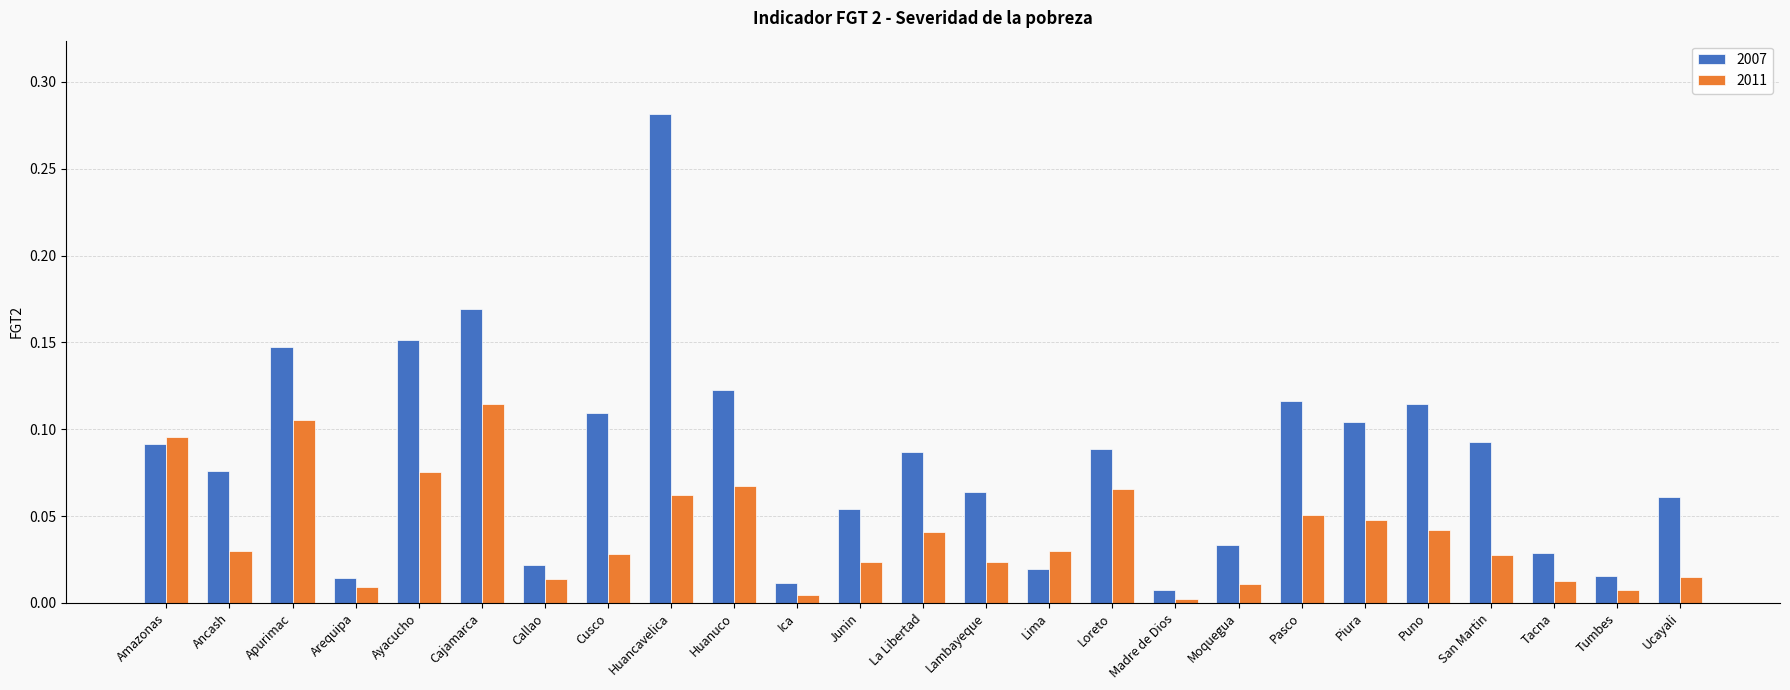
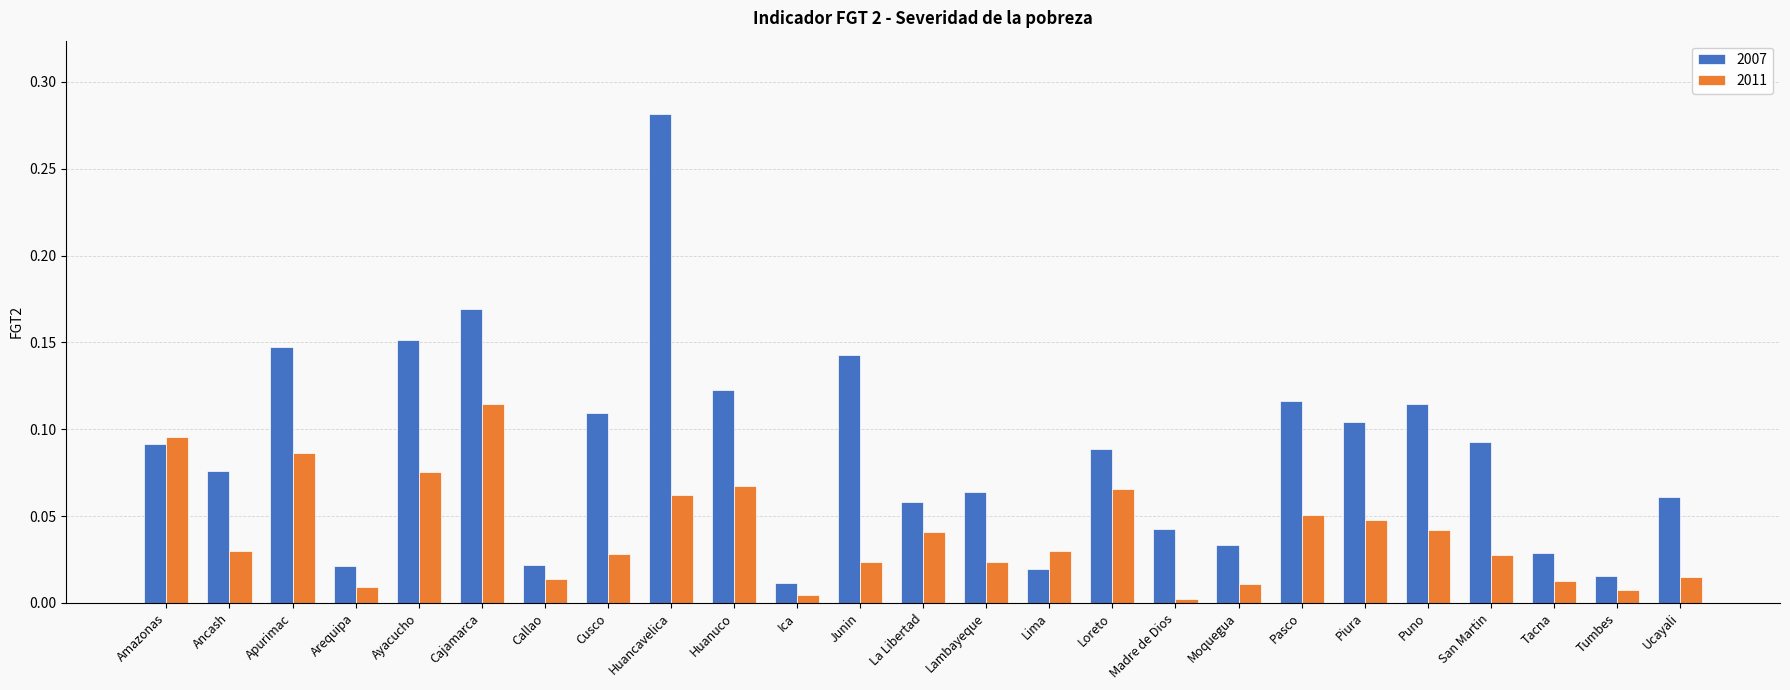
  {
    "2007": {
      "Amazonas": 0.092,
      "Ancash": 0.076,
      "Apurimac": 0.147,
-     "Arequipa": 0.014,
+     "Arequipa": 0.021,
      "Ayacucho": 0.151,
      "Cajamarca": 0.169,
      "Callao": 0.022,
      "Cusco": 0.109,
      "Huancavelica": 0.282,
      "Huanuco": 0.123,
      "Ica": 0.011,
-     "Junin": 0.054,
-     "La Libertad": 0.087,
+     "Junin": 0.143,
+     "La Libertad": 0.058,
      "Lambayeque": 0.064,
      "Lima": 0.020,
      "Loreto": 0.089,
-     "Madre de Dios": 0.007,
+     "Madre de Dios": 0.043,
      "Moquegua": 0.033,
      "Pasco": 0.116,
      "Piura": 0.104,
      "Puno": 0.114,
      "San Martin": 0.093,
      "Tacna": 0.029,
      "Tumbes": 0.016,
      "Ucayali": 0.061
    },
    "2011": {
      "Amazonas": 0.096,
      "Ancash": 0.030,
-     "Apurimac": 0.106,
+     "Apurimac": 0.086,
      "Arequipa": 0.009,
      "Ayacucho": 0.076,
      "Cajamarca": 0.115,
      "Callao": 0.014,
      "Cusco": 0.028,
      "Huancavelica": 0.062,
      "Huanuco": 0.068,
      "Ica": 0.005,
      "Junin": 0.024,
      "La Libertad": 0.041,
      "Lambayeque": 0.023,
      "Lima": 0.030,
      "Loreto": 0.066,
      "Madre de Dios": 0.002,
      "Moquegua": 0.011,
      "Pasco": 0.051,
      "Piura": 0.048,
      "Puno": 0.042,
      "San Martin": 0.028,
      "Tacna": 0.013,
      "Tumbes": 0.008,
      "Ucayali": 0.015
    }
  }
